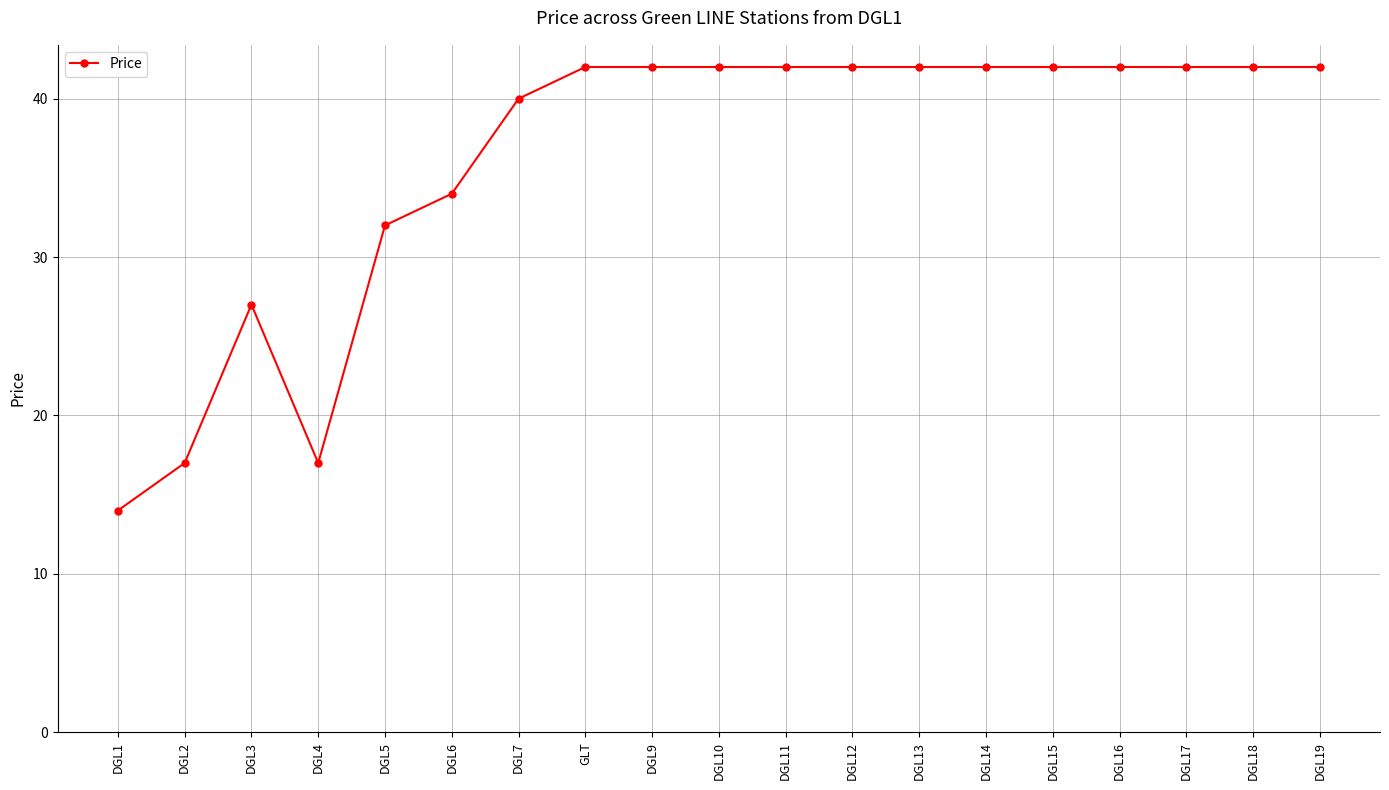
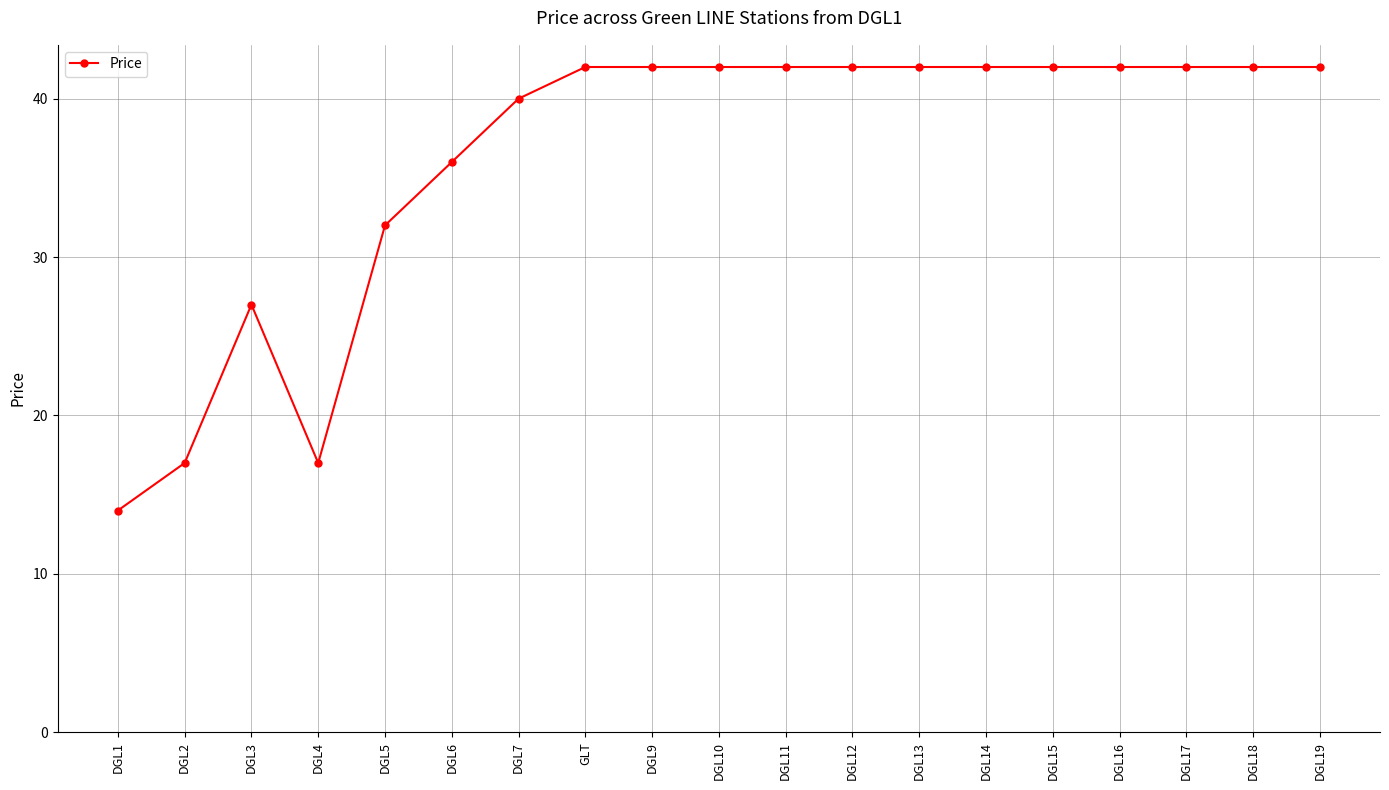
  {
    "DGL1": 14,
    "DGL2": 17,
    "DGL3": 27,
    "DGL4": 17,
    "DGL5": 32,
-   "DGL6": 34,
+   "DGL6": 36,
    "DGL7": 40,
    "GLT": 42,
    "DGL9": 42,
    "DGL10": 42,
    "DGL11": 42,
    "DGL12": 42,
    "DGL13": 42,
    "DGL14": 42,
    "DGL15": 42,
    "DGL16": 42,
    "DGL17": 42,
    "DGL18": 42,
    "DGL19": 42
  }
